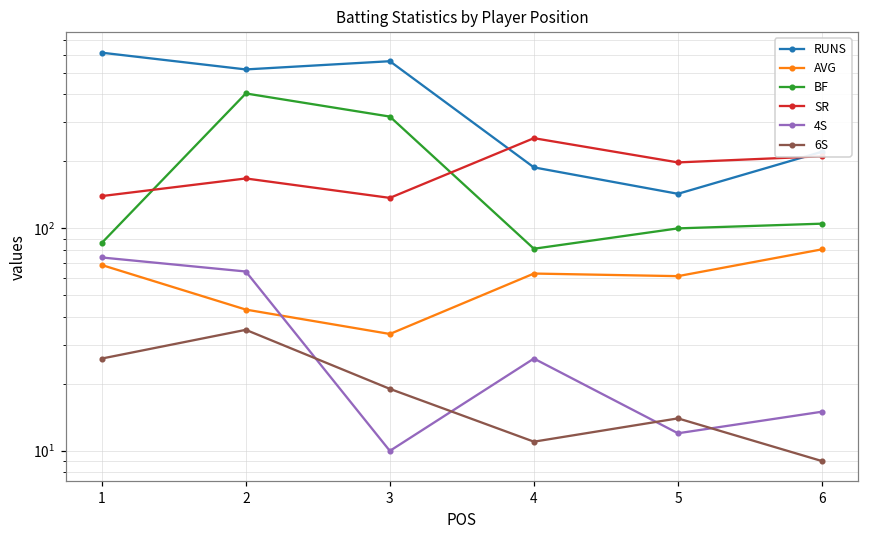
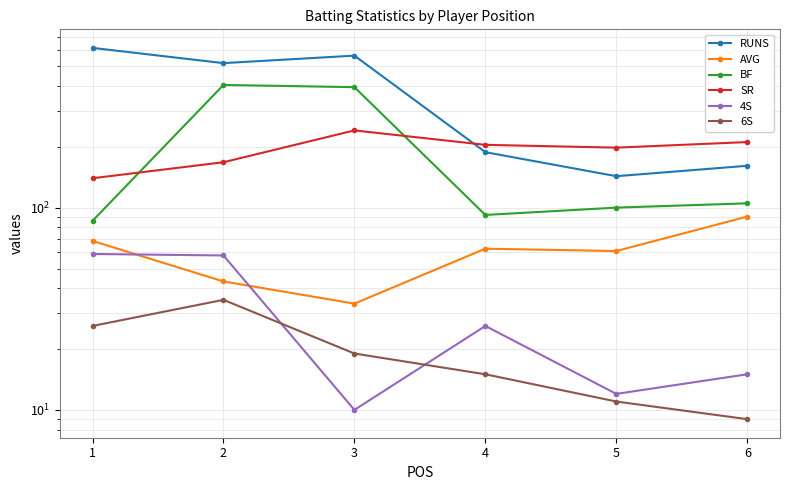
  {
    "RUNS": {
      "1": 620,
      "2": 520,
      "3": 560,
      "4": 190,
      "5": 140,
-     "6": 220
+     "6": 160
    },
    "AVG": {
      "1": 68,
      "2": 43,
      "3": 34,
      "4": 63,
      "5": 61,
-     "6": 81
+     "6": 90
    },
    "BF": {
      "1": 86,
      "2": 400,
-     "3": 320,
-     "4": 81,
+     "3": 390,
+     "4": 90,
      "5": 100,
      "6": 110
    },
    "SR": {
      "1": 140,
      "2": 170,
-     "3": 140,
-     "4": 250,
+     "3": 240,
+     "4": 200,
      "5": 200,
      "6": 210
    },
    "4S": {
-     "1": 74,
-     "2": 64,
+     "1": 59,
+     "2": 58,
      "3": 10,
      "4": 26,
      "5": 12,
      "6": 15
    },
    "6S": {
      "1": 26,
      "2": 35,
      "3": 19,
-     "4": 11,
-     "5": 14,
+     "4": 15,
+     "5": 11,
      "6": 9
    }
  }
